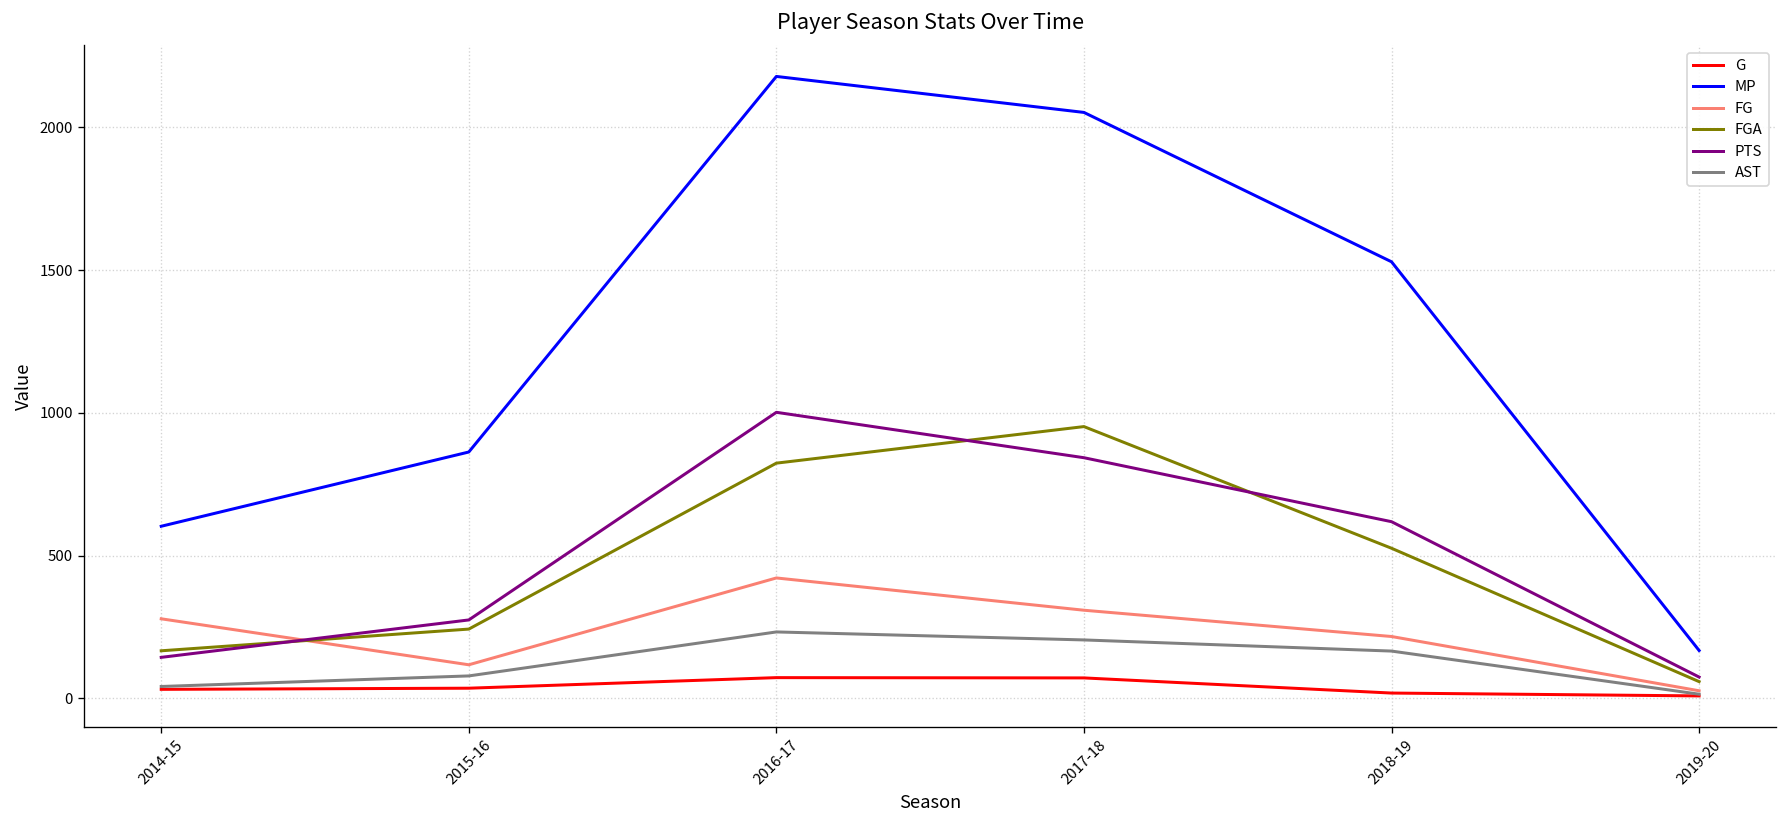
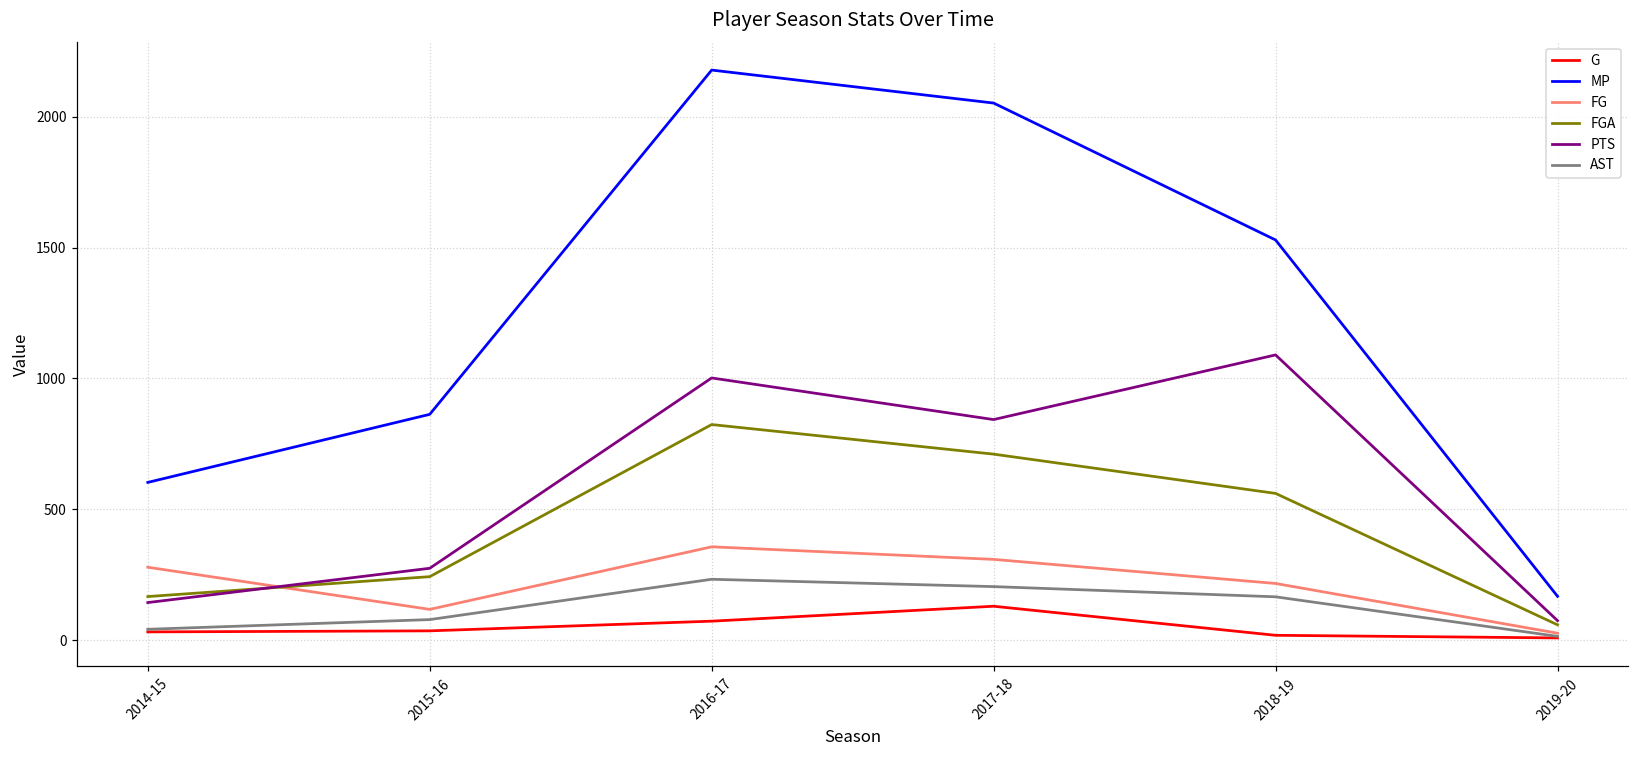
  {
    "G": {
      "2015-16": 40,
      "2016-17": 70,
-     "2017-18": 70,
+     "2017-18": 130,
      "2018-19": 20
    },
    "MP": {
      "2014-15": 600,
      "2015-16": 860,
      "2016-17": 2180,
      "2017-18": 2050,
      "2018-19": 1530,
      "2019-20": 170
    },
    "FG": {
      "2014-15": 280,
      "2015-16": 120,
-     "2016-17": 420,
+     "2016-17": 360,
      "2017-18": 310,
      "2018-19": 220,
      "2019-20": 30
    },
    "FGA": {
      "2014-15": 170,
      "2015-16": 240,
      "2016-17": 820,
-     "2017-18": 950,
-     "2018-19": 530,
+     "2017-18": 710,
+     "2018-19": 560,
      "2019-20": 60
    },
    "PTS": {
      "2014-15": 140,
      "2015-16": 280,
      "2016-17": 1000,
      "2017-18": 840,
-     "2018-19": 620,
+     "2018-19": 1090,
      "2019-20": 80
    },
    "AST": {
      "2015-16": 80,
      "2016-17": 230,
      "2017-18": 210,
      "2018-19": 170
    }
  }
